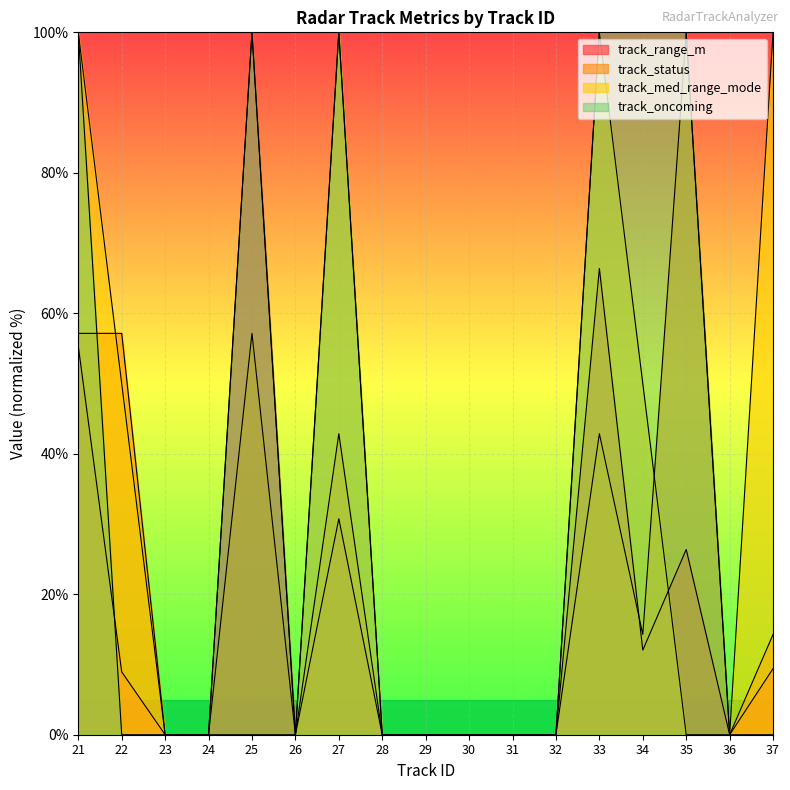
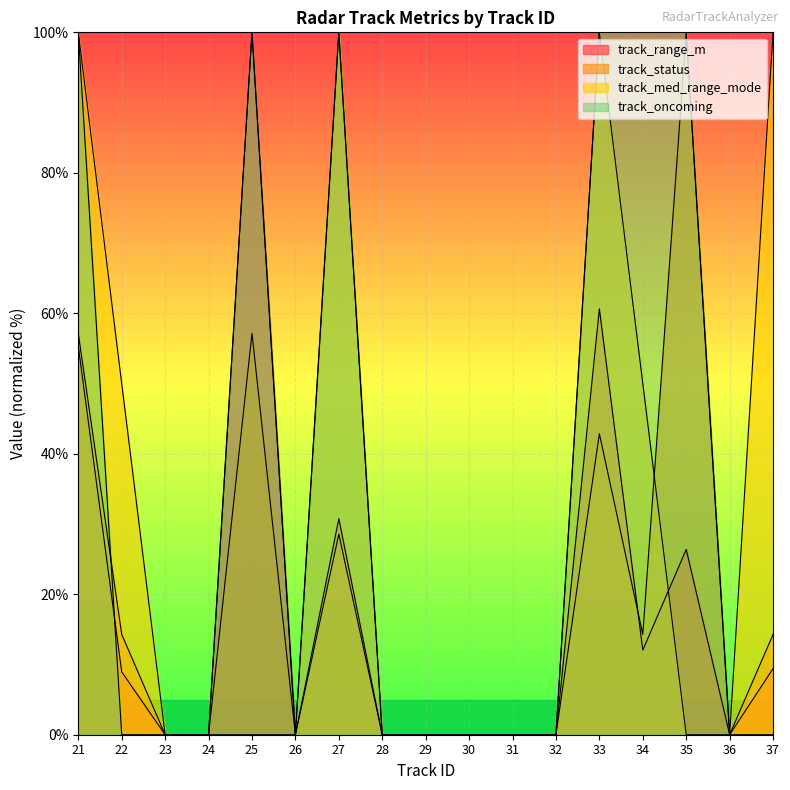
  {
    "track_range_m": {
      "21": "55%",
      "22": "9%",
      "27": "31%",
-     "33": "66%",
+     "33": "61%",
      "34": "12%",
      "35": "26%",
      "37": "9%"
    },
    "track_status": {
      "21": "57%",
-     "22": "57%",
+     "22": "14%",
      "25": "57%",
-     "27": "43%",
+     "27": "29%",
      "33": "43%",
      "34": "14%",
      "37": "14%"
    },
    "track_med_range_mode": {
      "22": "50%",
      "34": "50%",
      "37": "100%"
    },
    "track_oncoming": {
      "34": "100%"
    }
  }
